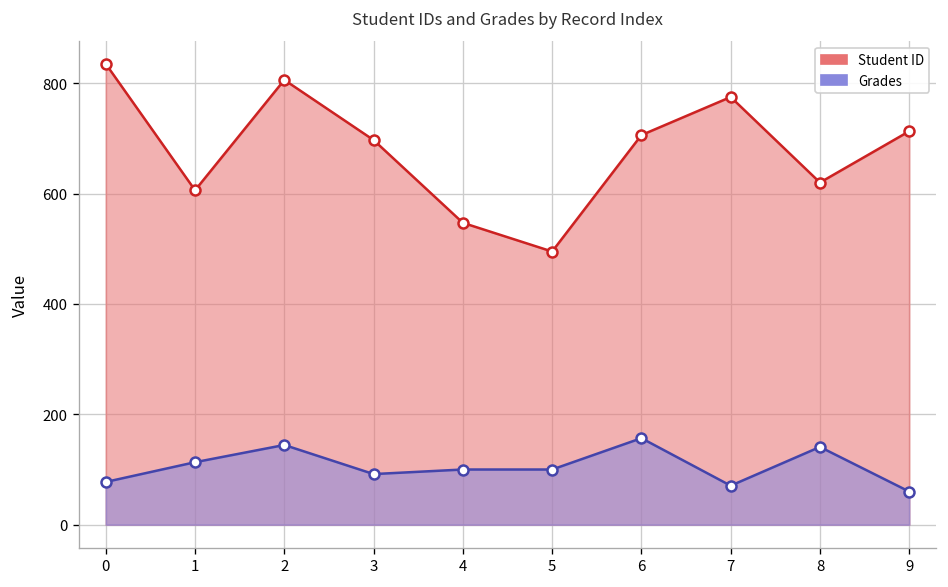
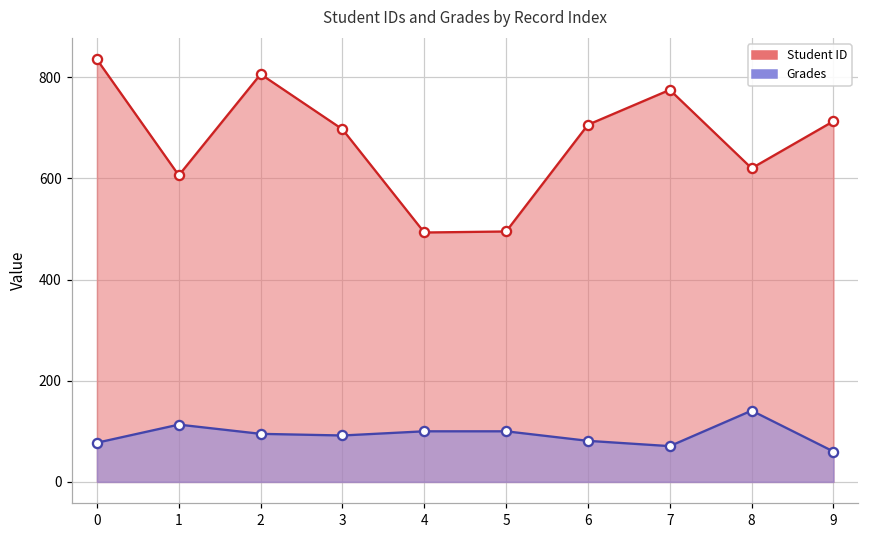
  {
    "Student ID": {
      "0": 840,
      "1": 610,
      "2": 810,
      "3": 700,
-     "4": 550,
+     "4": 490,
      "5": 500,
      "6": 710,
      "7": 780,
      "8": 620,
      "9": 710
    },
    "Grades": {
      "0": 80,
      "1": 110,
-     "2": 140,
+     "2": 90,
      "3": 90,
      "4": 100,
      "5": 100,
-     "6": 160,
+     "6": 80,
      "7": 70,
      "8": 140,
      "9": 60
    }
  }
